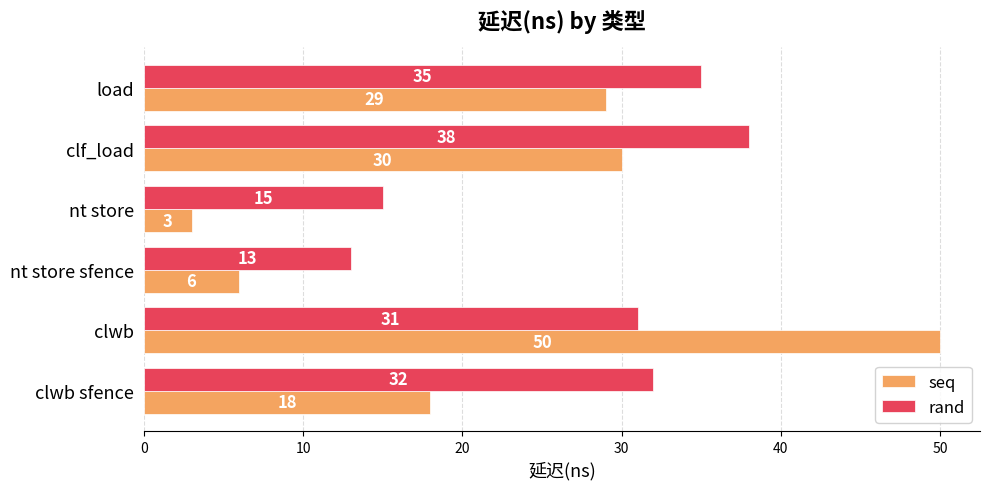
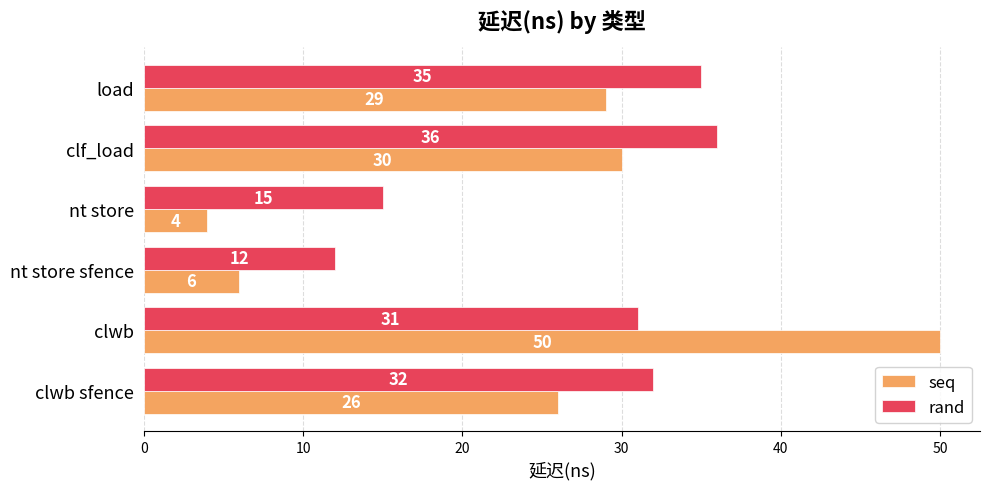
  {
    "seq": {
      "load": 29,
      "clf_load": 30,
-     "nt store": 3,
+     "nt store": 4,
      "nt store sfence": 6,
      "clwb": 50,
-     "clwb sfence": 18
+     "clwb sfence": 26
    },
    "rand": {
      "load": 35,
-     "clf_load": 38,
+     "clf_load": 36,
      "nt store": 15,
-     "nt store sfence": 13,
+     "nt store sfence": 12,
      "clwb": 31,
      "clwb sfence": 32
    }
  }
